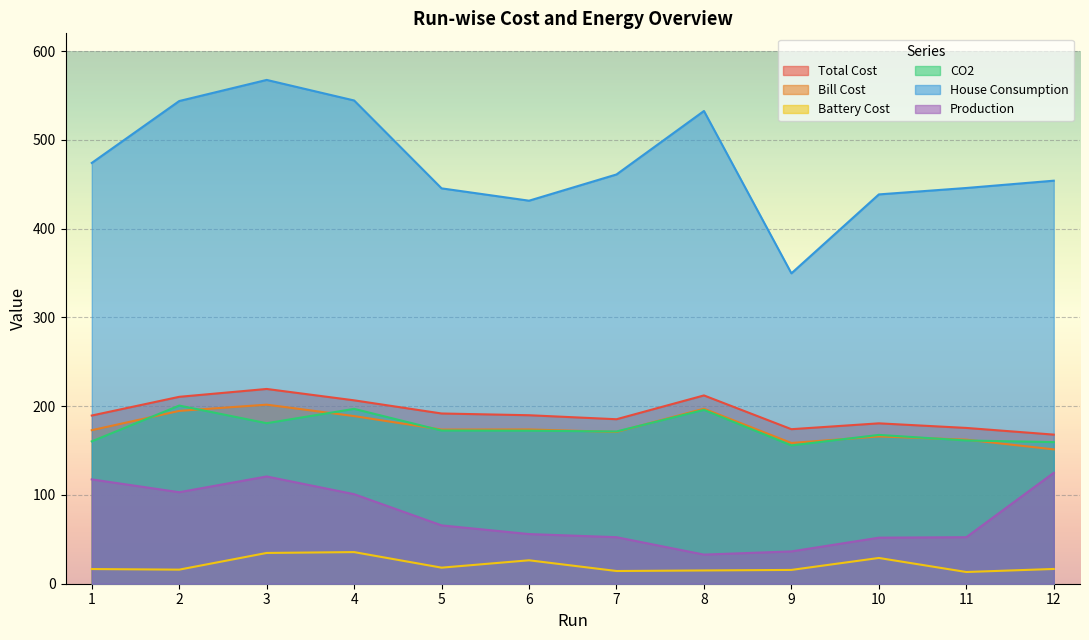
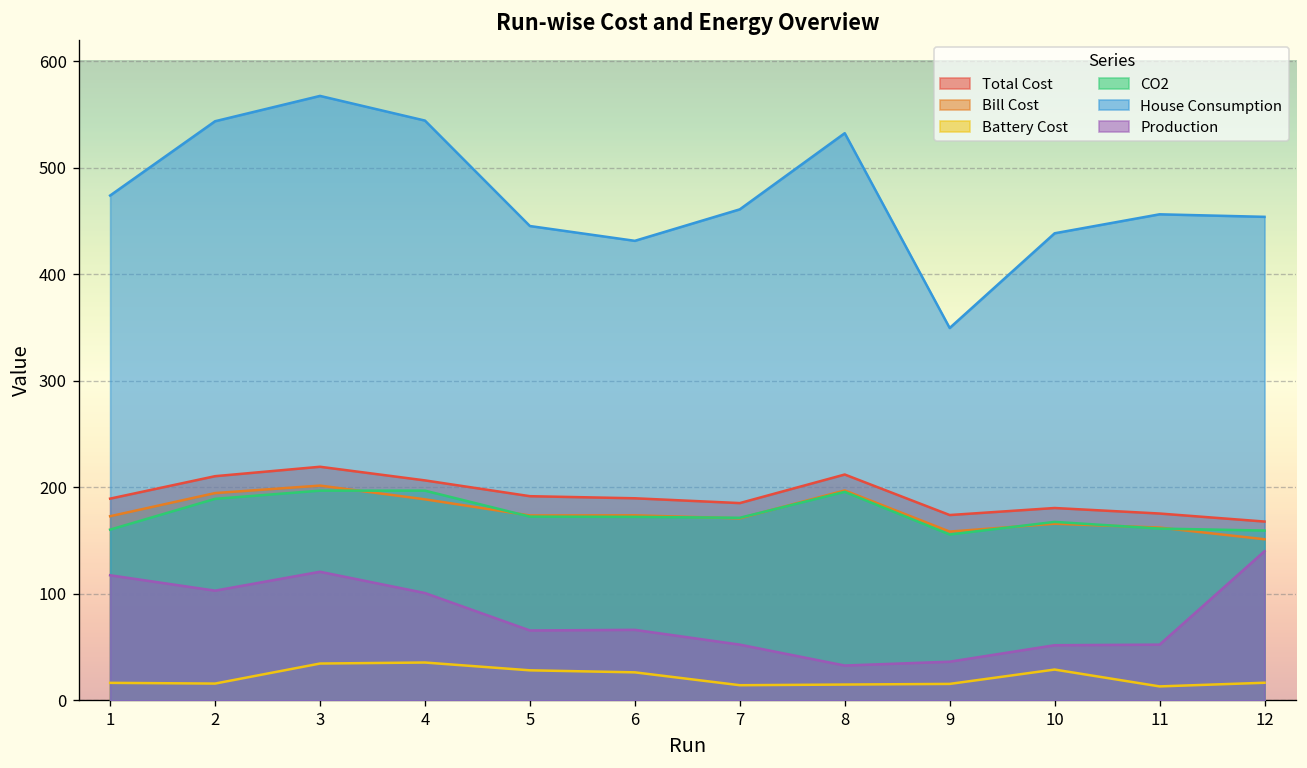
  {
    "Battery Cost": {
      "1": 20,
      "2": 20,
      "3": 30,
      "4": 40,
-     "5": 20,
+     "5": 30,
      "6": 30,
      "7": 10,
      "8": 10,
      "9": 20,
      "10": 30,
      "11": 10,
      "12": 20
    },
    "CO2": {
      "1": 160,
-     "2": 200,
-     "3": 180,
+     "2": 190,
+     "3": 200,
      "4": 200,
      "12": 160
    },
    "House Consumption": {
      "1": 470,
      "2": 540,
      "3": 570,
      "4": 540,
      "5": 450,
      "6": 430,
      "7": 460,
      "8": 530,
      "9": 350,
      "10": 440,
-     "11": 450,
+     "11": 460,
      "12": 450
    },
    "Production": {
      "1": 120,
      "2": 100,
      "3": 120,
      "4": 100,
      "5": 70,
-     "6": 60,
+     "6": 70,
      "7": 50,
      "8": 30,
      "9": 40,
      "10": 50,
      "11": 50,
-     "12": 120
+     "12": 140
    }
  }
